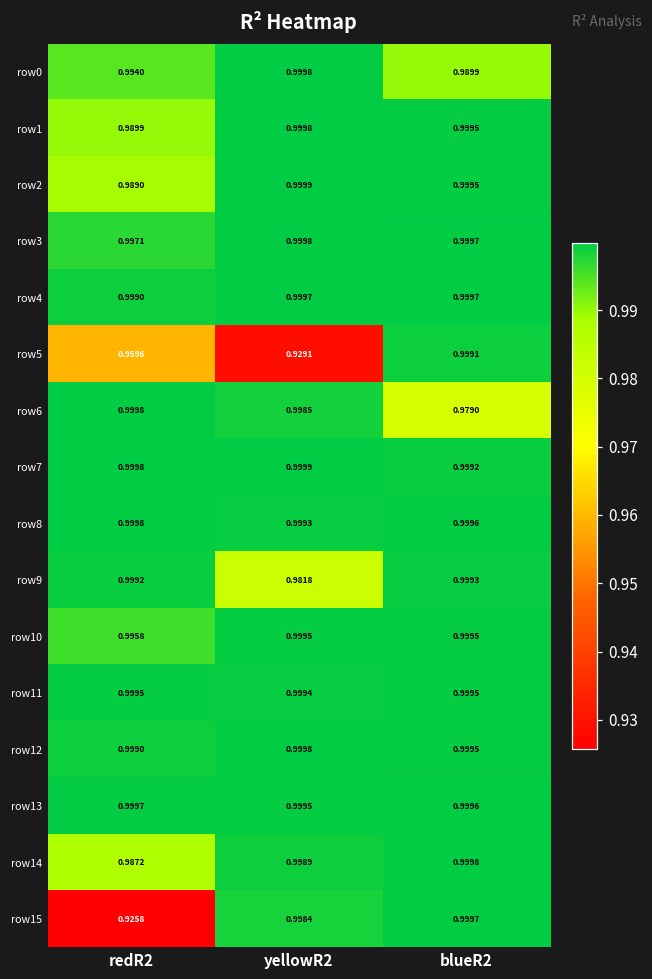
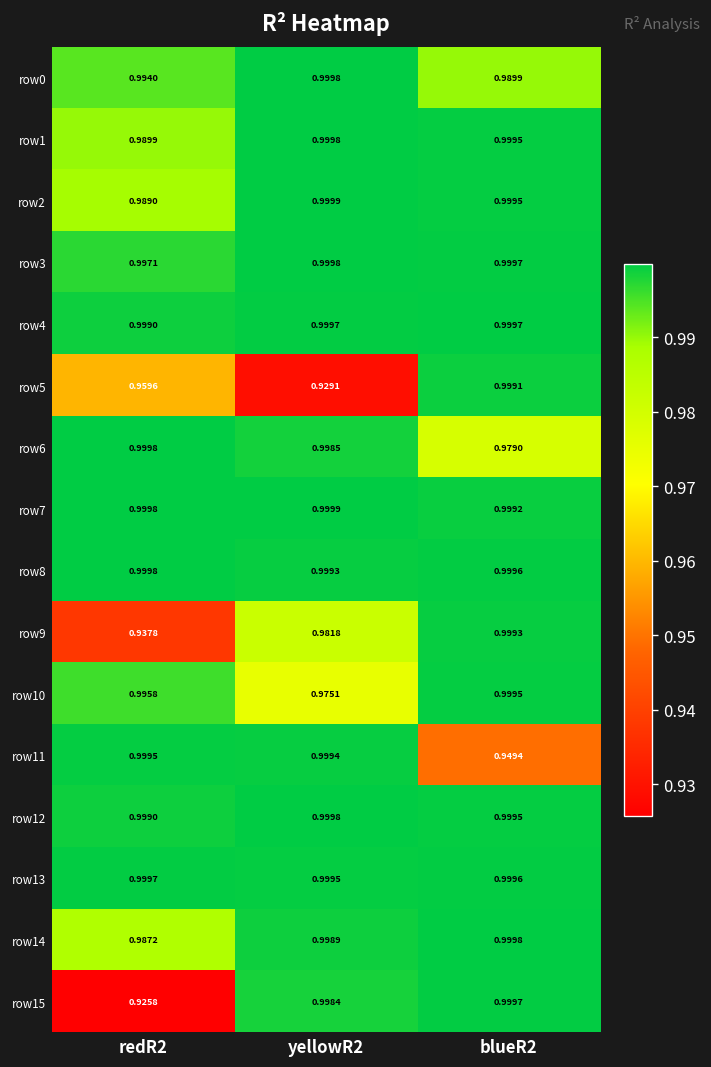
  {
    "row0": {
      "redR2": 0.9940,
      "yellowR2": 0.9998,
      "blueR2": 0.9899
    },
    "row1": {
      "redR2": 0.9899,
      "yellowR2": 0.9998,
      "blueR2": 0.9995
    },
    "row2": {
      "redR2": 0.9890,
      "yellowR2": 0.9999,
      "blueR2": 0.9995
    },
    "row3": {
      "redR2": 0.9971,
      "yellowR2": 0.9998,
      "blueR2": 0.9997
    },
    "row4": {
      "redR2": 0.9990,
      "yellowR2": 0.9997,
      "blueR2": 0.9997
    },
    "row5": {
      "redR2": 0.9596,
      "yellowR2": 0.9291,
      "blueR2": 0.9991
    },
    "row6": {
      "redR2": 0.9998,
      "yellowR2": 0.9985,
      "blueR2": 0.9790
    },
    "row7": {
      "redR2": 0.9998,
      "yellowR2": 0.9999,
      "blueR2": 0.9992
    },
    "row8": {
      "redR2": 0.9998,
      "yellowR2": 0.9993,
      "blueR2": 0.9996
    },
    "row9": {
-     "redR2": 0.9992,
+     "redR2": 0.9378,
      "yellowR2": 0.9818,
      "blueR2": 0.9993
    },
    "row10": {
      "redR2": 0.9958,
-     "yellowR2": 0.9995,
+     "yellowR2": 0.9751,
      "blueR2": 0.9995
    },
    "row11": {
      "redR2": 0.9995,
      "yellowR2": 0.9994,
-     "blueR2": 0.9995
+     "blueR2": 0.9494
    },
    "row12": {
      "redR2": 0.9990,
      "yellowR2": 0.9998,
      "blueR2": 0.9995
    },
    "row13": {
      "redR2": 0.9997,
      "yellowR2": 0.9995,
      "blueR2": 0.9996
    },
    "row14": {
      "redR2": 0.9872,
      "yellowR2": 0.9989,
      "blueR2": 0.9998
    },
    "row15": {
      "redR2": 0.9258,
      "yellowR2": 0.9984,
      "blueR2": 0.9997
    }
  }
